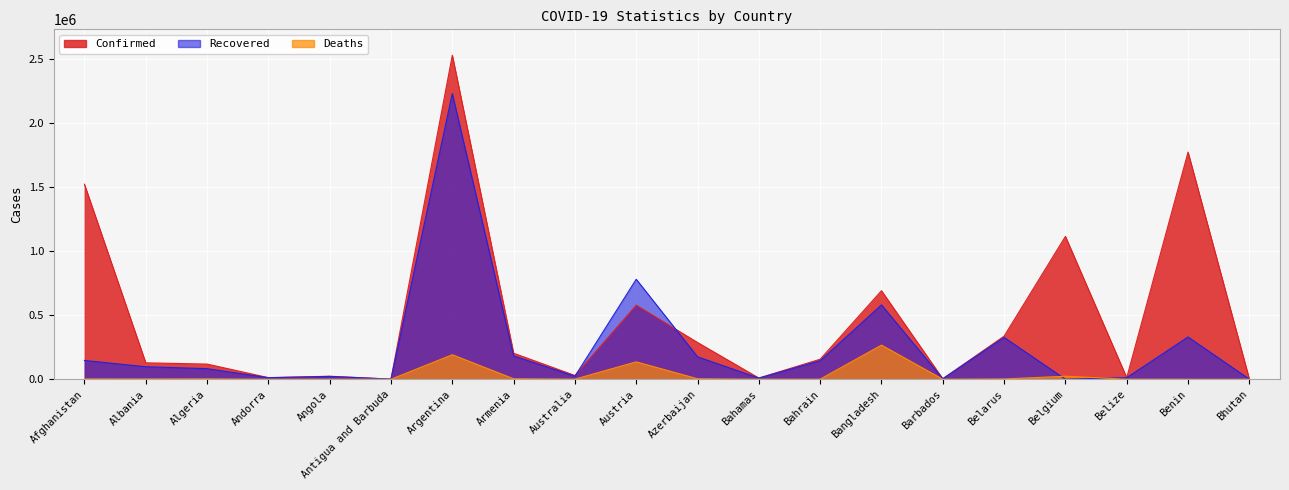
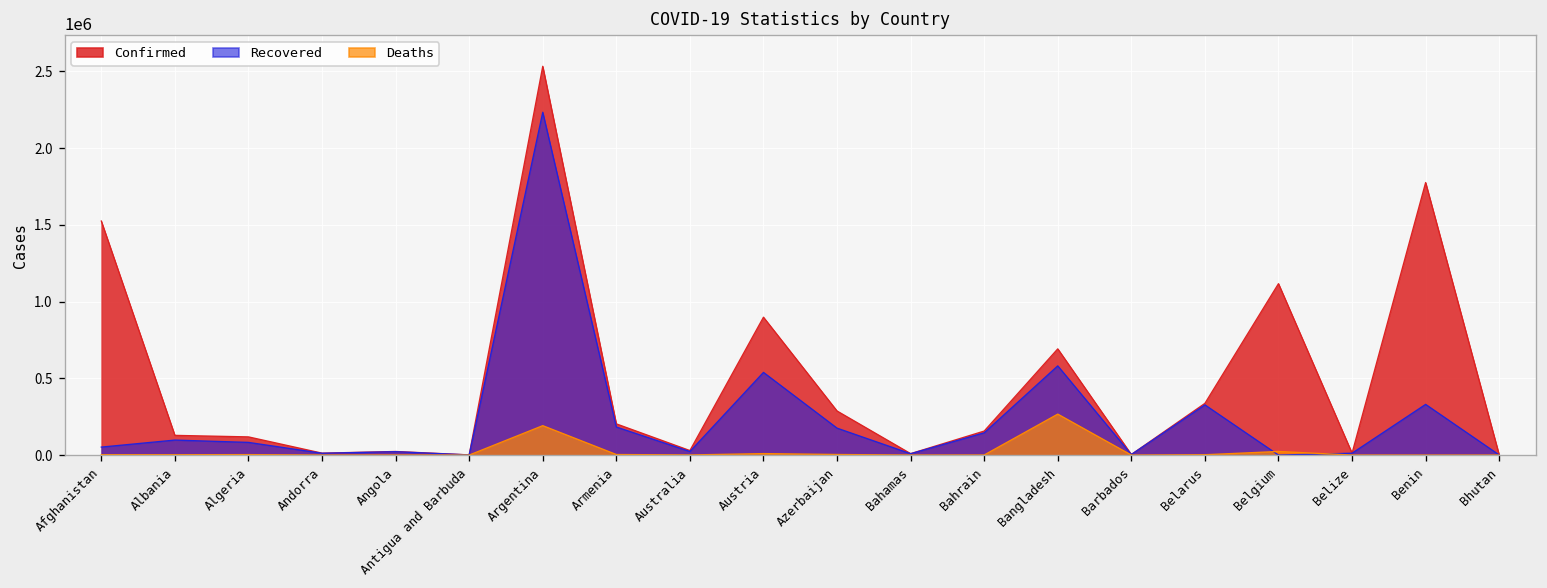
  {
    "Confirmed": {
      "Afghanistan": 1520000,
      "Albania": 130000,
      "Algeria": 120000,
      "Argentina": 2530000,
      "Armenia": 200000,
-     "Austria": 580000,
+     "Austria": 900000,
      "Azerbaijan": 290000,
      "Bangladesh": 690000,
      "Belgium": 1120000,
      "Benin": 1780000
    },
    "Recovered": {
-     "Afghanistan": 150000,
+     "Afghanistan": 50000,
      "Albania": 100000,
      "Algeria": 80000,
      "Argentina": 2230000,
      "Armenia": 180000,
-     "Austria": 780000,
+     "Austria": 540000,
      "Azerbaijan": 180000,
      "Bangladesh": 580000,
      "Belgium": 0,
      "Benin": 330000
    },
    "Deaths": {
      "Afghanistan": 0,
      "Albania": 0,
      "Algeria": 0,
      "Angola": 0,
      "Argentina": 190000,
      "Armenia": 0,
      "Australia": 0,
-     "Austria": 140000,
+     "Austria": 10000,
      "Azerbaijan": 0,
      "Bahrain": 0,
      "Bangladesh": 270000,
      "Belarus": 0,
      "Belgium": 20000,
      "Benin": 0
    }
  }
